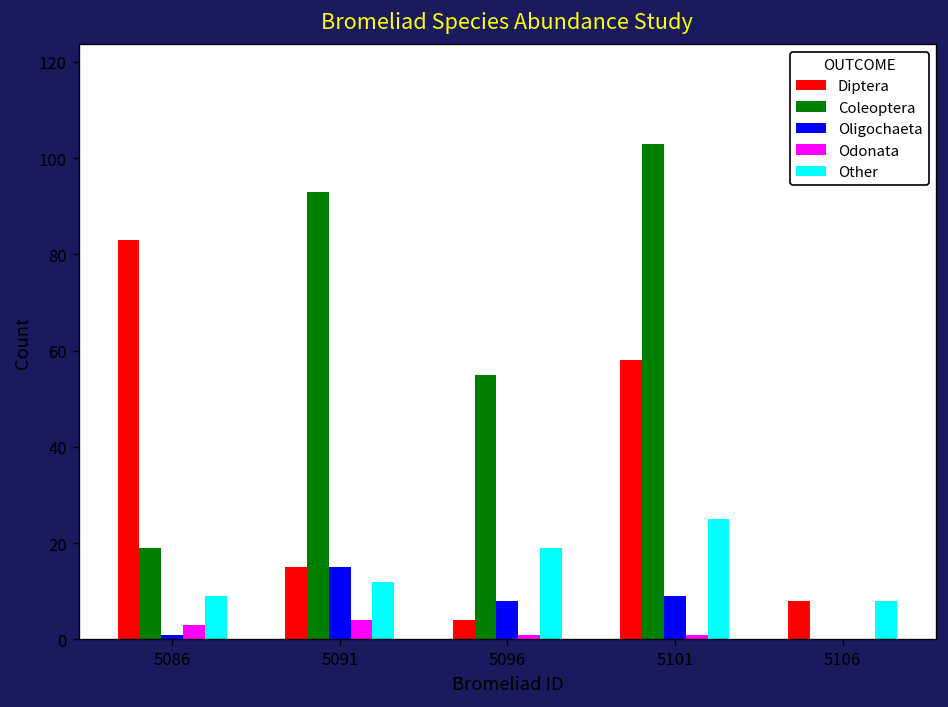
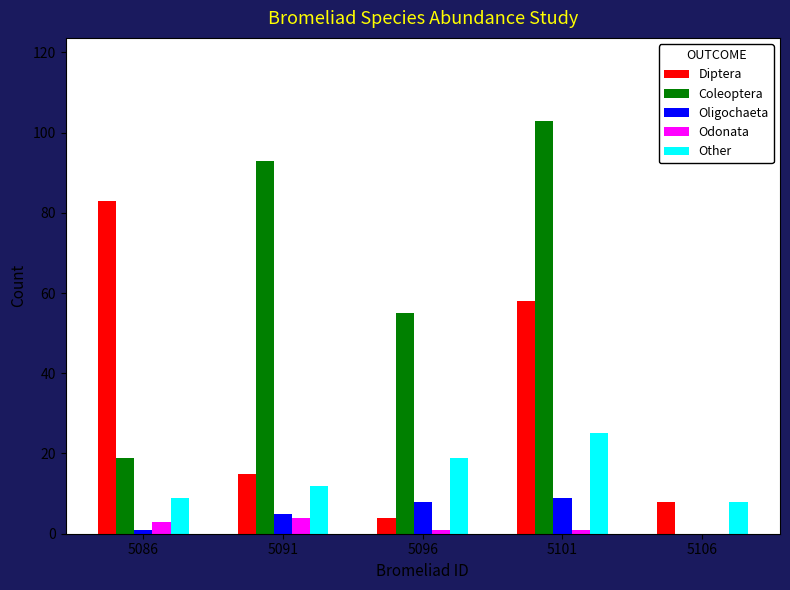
  {
    "Diptera": {
      "5086": 83,
      "5091": 15,
      "5096": 4,
      "5101": 58,
      "5106": 8
    },
    "Coleoptera": {
      "5086": 19,
      "5091": 93,
      "5096": 55,
      "5101": 103,
      "5106": 0
    },
    "Oligochaeta": {
      "5086": 1,
-     "5091": 15,
+     "5091": 5,
      "5096": 8,
      "5101": 9,
      "5106": 0
    },
    "Odonata": {
      "5086": 3,
      "5091": 4,
      "5096": 1,
      "5101": 1,
      "5106": 0
    },
    "Other": {
      "5086": 9,
      "5091": 12,
      "5096": 19,
      "5101": 25,
      "5106": 8
    }
  }
